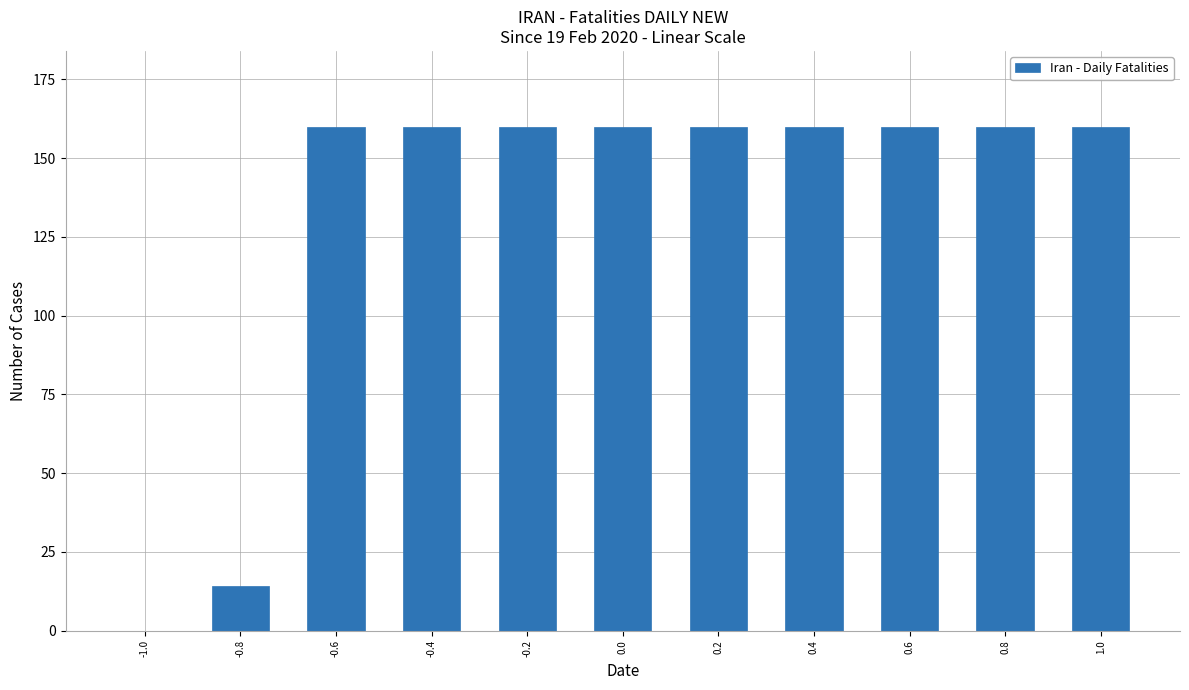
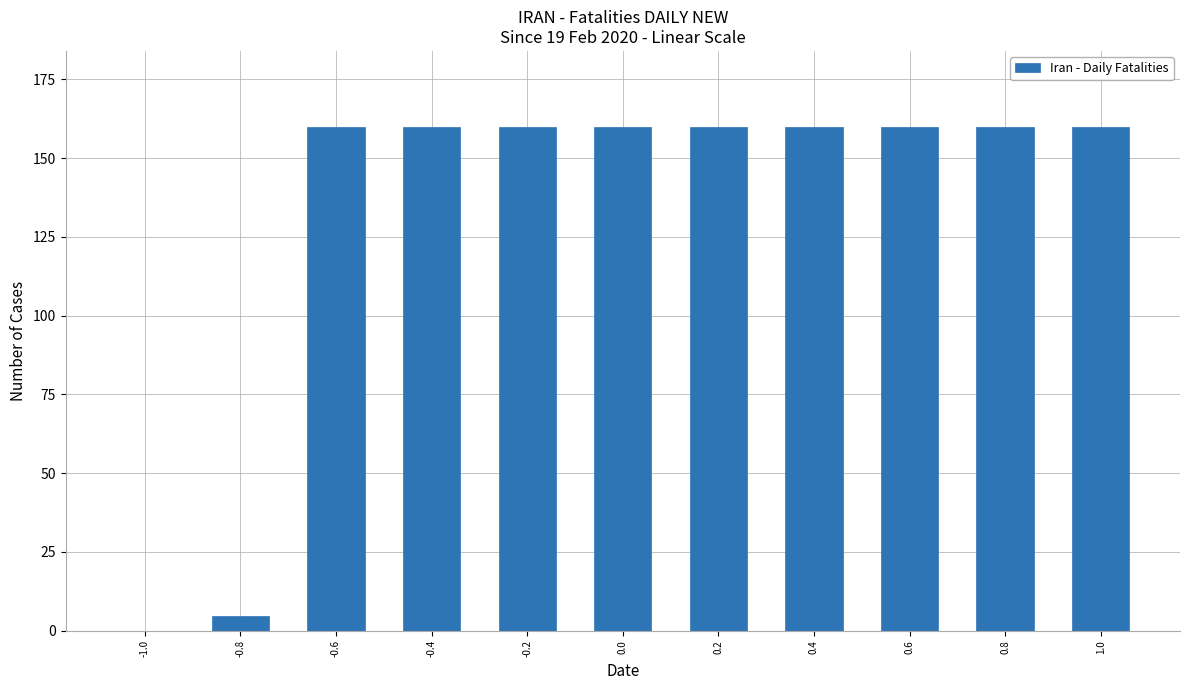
  {
-   "-0.8": 14,
+   "-0.8": 5,
    "-0.6": 160,
    "-0.4": 160,
    "-0.2": 160,
    "0.0": 160,
    "0.2": 160,
    "0.4": 160,
    "0.6": 160,
    "0.8": 160,
    "1.0": 160
  }
